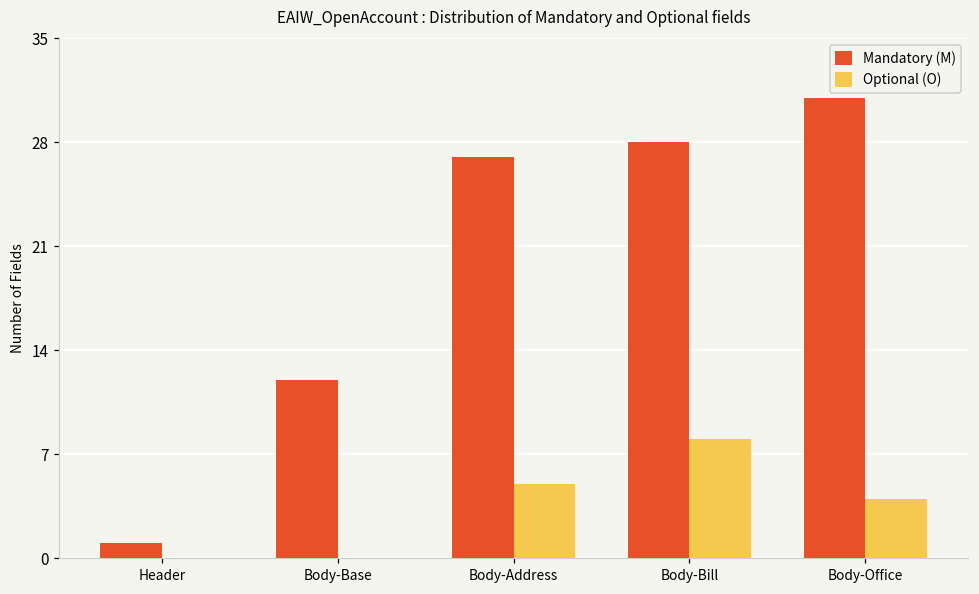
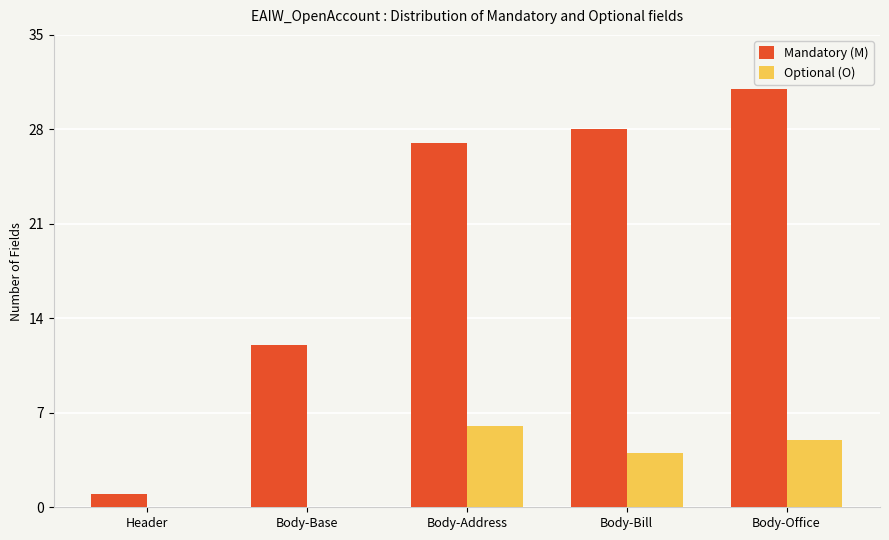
  {
    "Mandatory (M)": {
      "Header": 1,
      "Body-Base": 12,
      "Body-Address": 27,
      "Body-Bill": 28,
      "Body-Office": 31
    },
    "Optional (O)": {
      "Header": 0,
      "Body-Base": 0,
-     "Body-Address": 5,
-     "Body-Bill": 8,
-     "Body-Office": 4
+     "Body-Address": 6,
+     "Body-Bill": 4,
+     "Body-Office": 5
    }
  }
